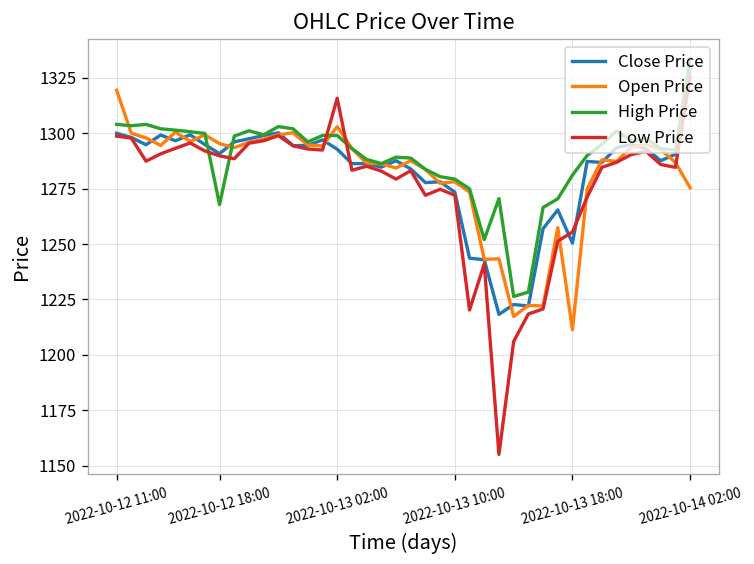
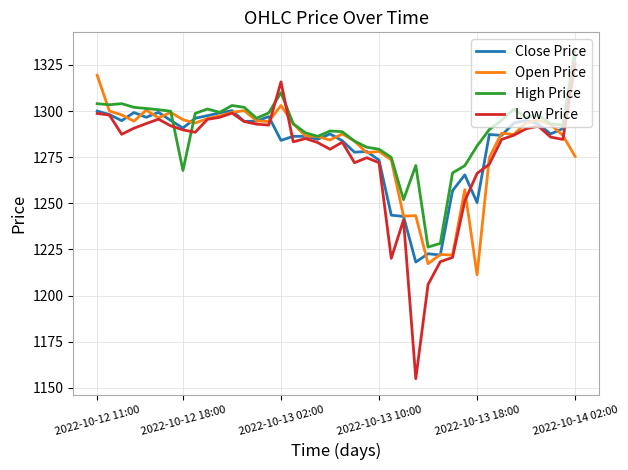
  {
    "Close Price": {
-     "2022-10-13 02:00": 1293,
+     "2022-10-13 02:00": 1284,
      "2022-10-13 10:00": 1273,
      "2022-10-13 18:00": 1250
    },
    "Open Price": {
      "2022-10-12 11:00": 1319,
      "2022-10-12 18:00": 1295,
      "2022-10-13 02:00": 1303,
      "2022-10-13 18:00": 1211,
      "2022-10-14 02:00": 1275
    },
    "High Price": {
      "2022-10-12 11:00": 1304,
      "2022-10-12 18:00": 1268,
-     "2022-10-13 02:00": 1299,
+     "2022-10-13 02:00": 1310,
      "2022-10-13 18:00": 1281
    },
    "Low Price": {
      "2022-10-13 02:00": 1316,
      "2022-10-13 10:00": 1272,
-     "2022-10-13 18:00": 1255
+     "2022-10-13 18:00": 1266
    }
  }
